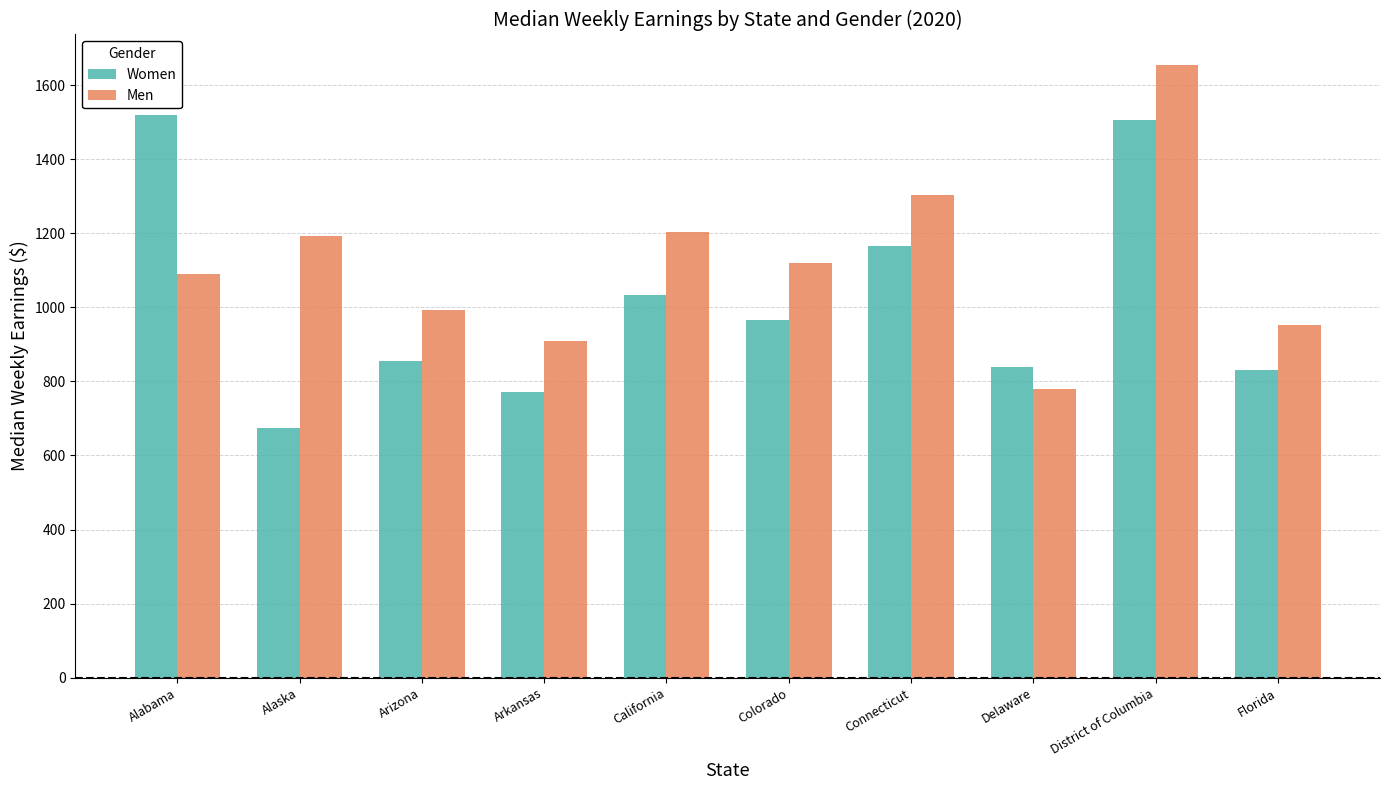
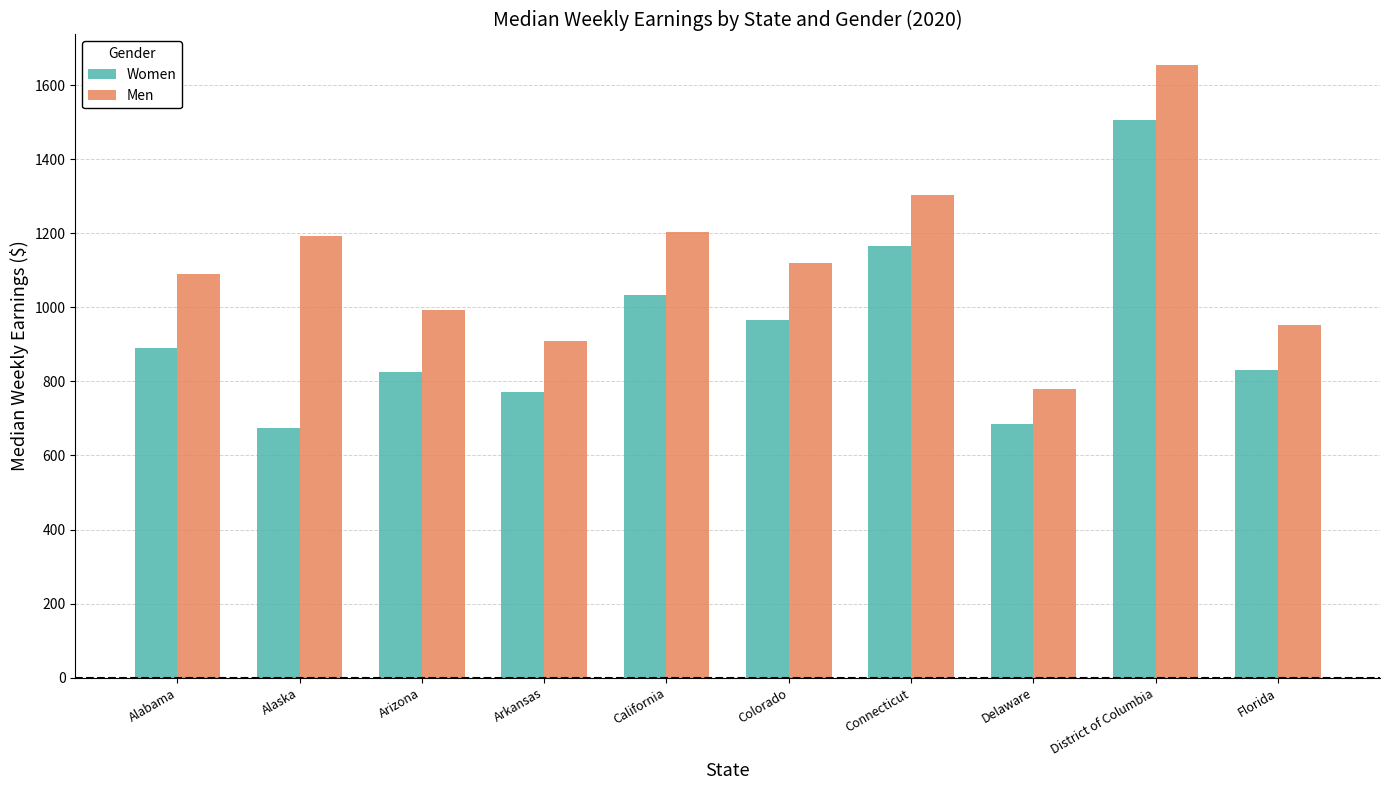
  {
    "Women": {
-     "Alabama": 1520,
+     "Alabama": 890,
      "Alaska": 680,
-     "Arizona": 860,
+     "Arizona": 830,
      "Arkansas": 770,
      "California": 1030,
      "Colorado": 970,
      "Connecticut": 1170,
-     "Delaware": 840,
+     "Delaware": 690,
      "District of Columbia": 1510,
      "Florida": 830
    },
    "Men": {
      "Alabama": 1090,
      "Alaska": 1190,
      "Arizona": 990,
      "Arkansas": 910,
      "California": 1200,
      "Colorado": 1120,
      "Connecticut": 1300,
      "Delaware": 780,
      "District of Columbia": 1650,
      "Florida": 950
    }
  }
